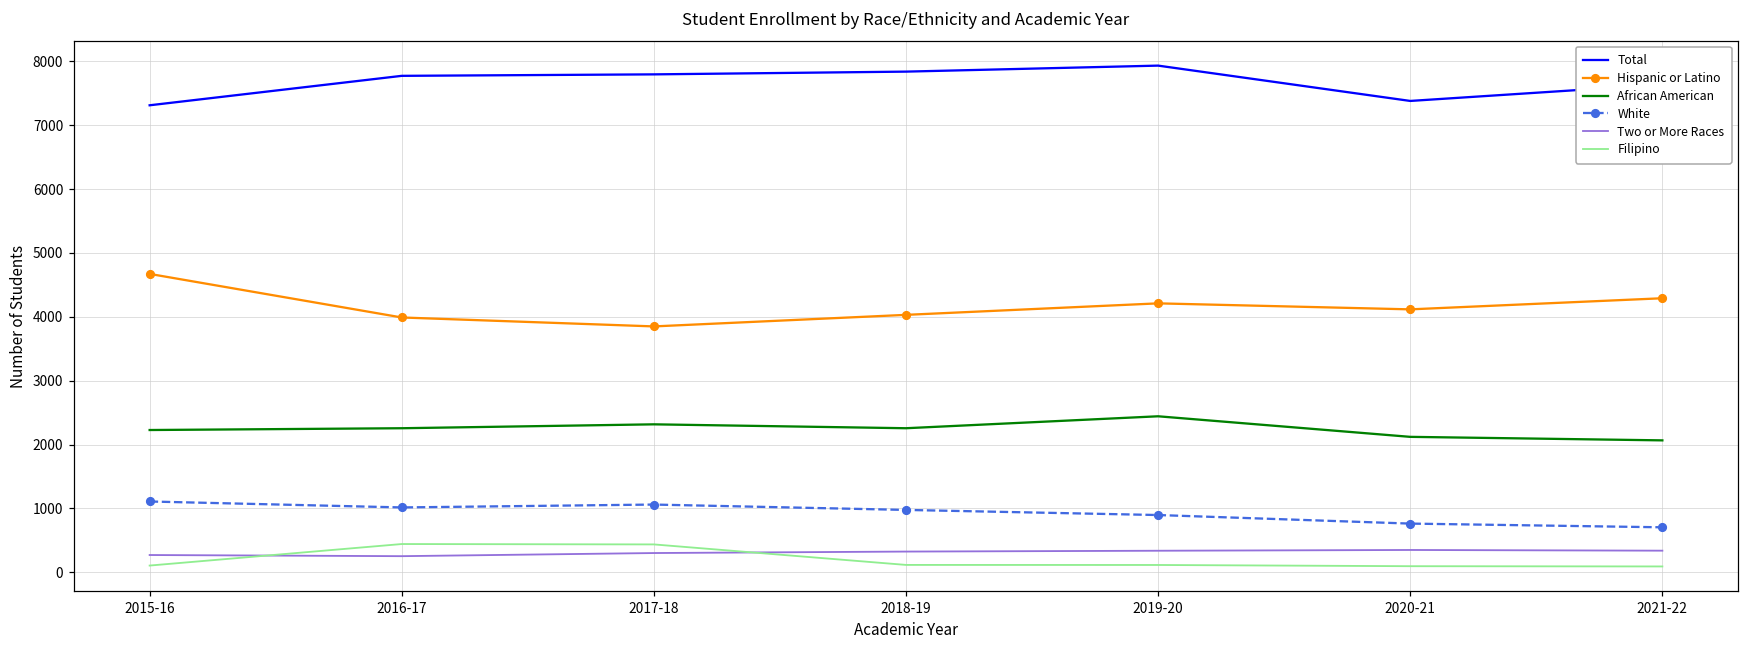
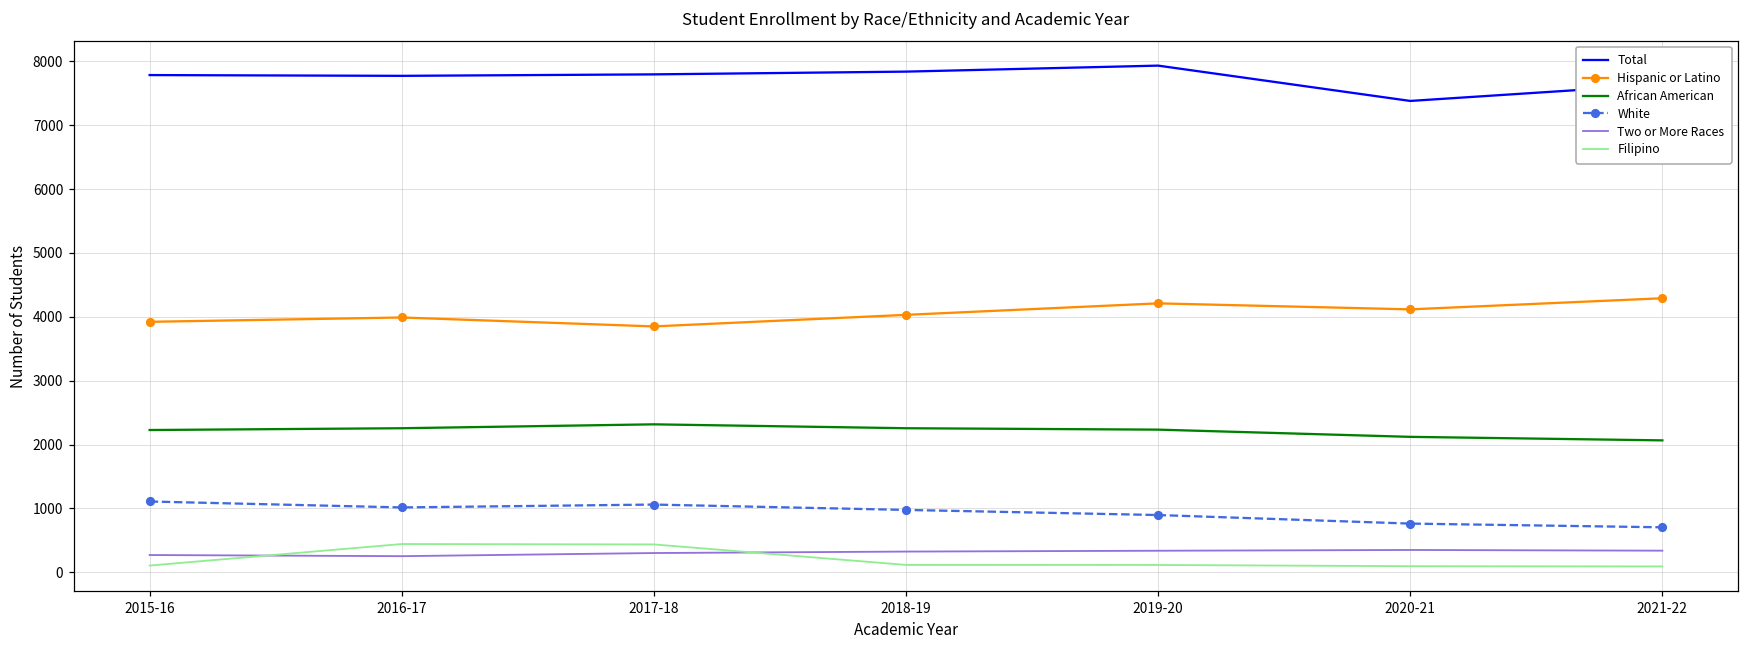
  {
    "Total": {
-     "2015-16": 7300,
+     "2015-16": 7800,
      "2016-17": 7800,
      "2017-18": 7800,
      "2018-19": 7800,
      "2019-20": 7900,
      "2020-21": 7400
    },
    "Hispanic or Latino": {
-     "2015-16": 4700,
+     "2015-16": 3900,
      "2016-17": 4000,
      "2017-18": 3900,
      "2018-19": 4000,
      "2019-20": 4200,
      "2020-21": 4100,
      "2021-22": 4300
    },
    "African American": {
      "2015-16": 2200,
      "2016-17": 2300,
      "2017-18": 2300,
      "2018-19": 2300,
-     "2019-20": 2400,
+     "2019-20": 2200,
      "2020-21": 2100,
      "2021-22": 2100
    },
    "White": {
      "2015-16": 1100,
      "2016-17": 1000,
      "2017-18": 1100,
      "2018-19": 1000,
      "2019-20": 900,
      "2020-21": 800,
      "2021-22": 700
    },
    "Two or More Races": {
      "2015-16": 300,
      "2016-17": 300,
      "2017-18": 300,
      "2018-19": 300,
      "2019-20": 300,
      "2020-21": 400,
      "2021-22": 300
    },
    "Filipino": {
      "2015-16": 100,
      "2016-17": 400,
      "2017-18": 400,
      "2018-19": 100,
      "2019-20": 100,
      "2020-21": 100,
      "2021-22": 100
    }
  }
